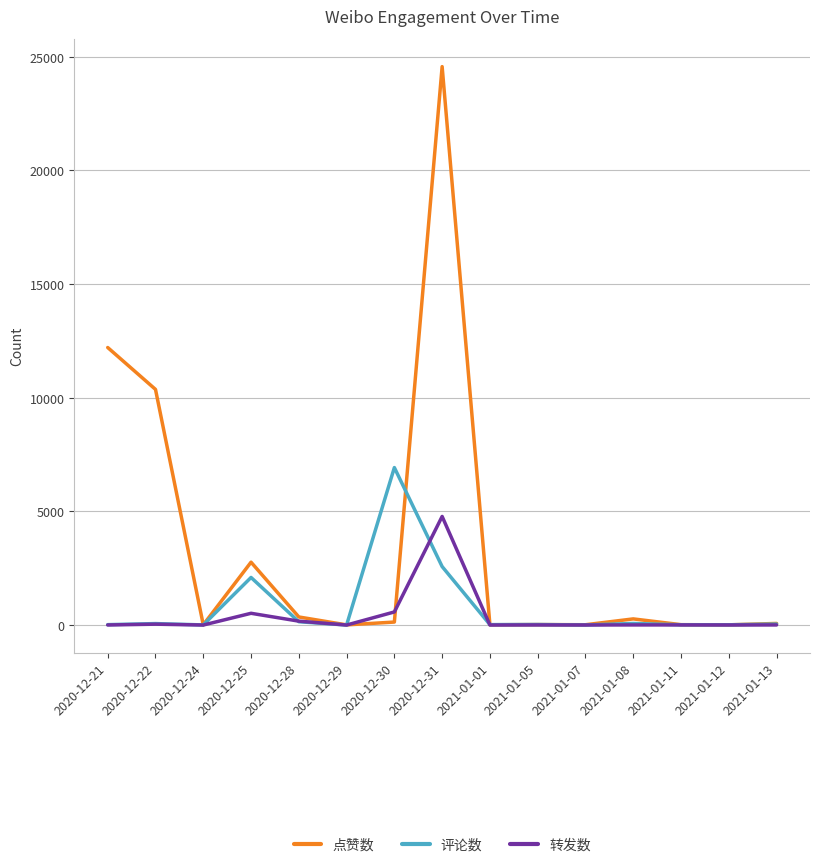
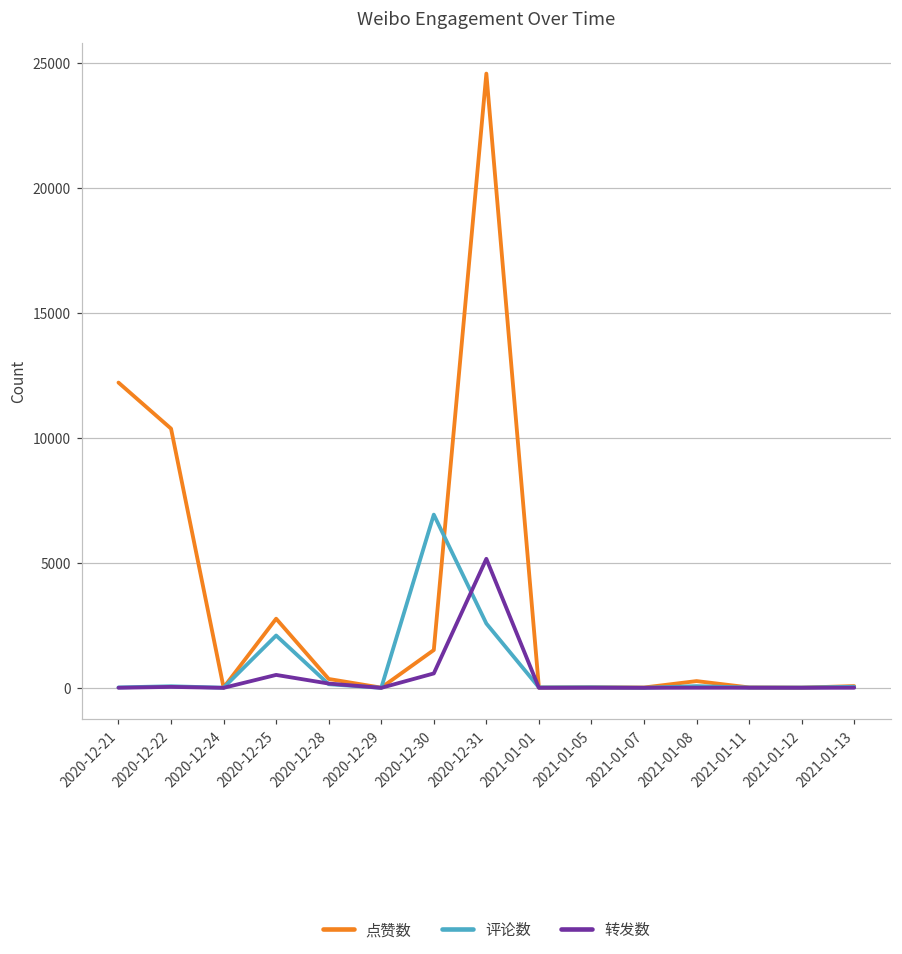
  {
    "点赞数": {
      "2020-12-21": 12200,
      "2020-12-22": 10400,
      "2020-12-25": 2800,
      "2020-12-28": 400,
-     "2020-12-30": 100,
+     "2020-12-30": 1500,
      "2020-12-31": 24600,
      "2021-01-08": 300
    },
    "评论数": {
      "2020-12-25": 2100,
      "2020-12-30": 6900,
      "2020-12-31": 2600
    },
    "转发数": {
      "2020-12-25": 500,
      "2020-12-30": 600,
-     "2020-12-31": 4800
+     "2020-12-31": 5200
    }
  }
